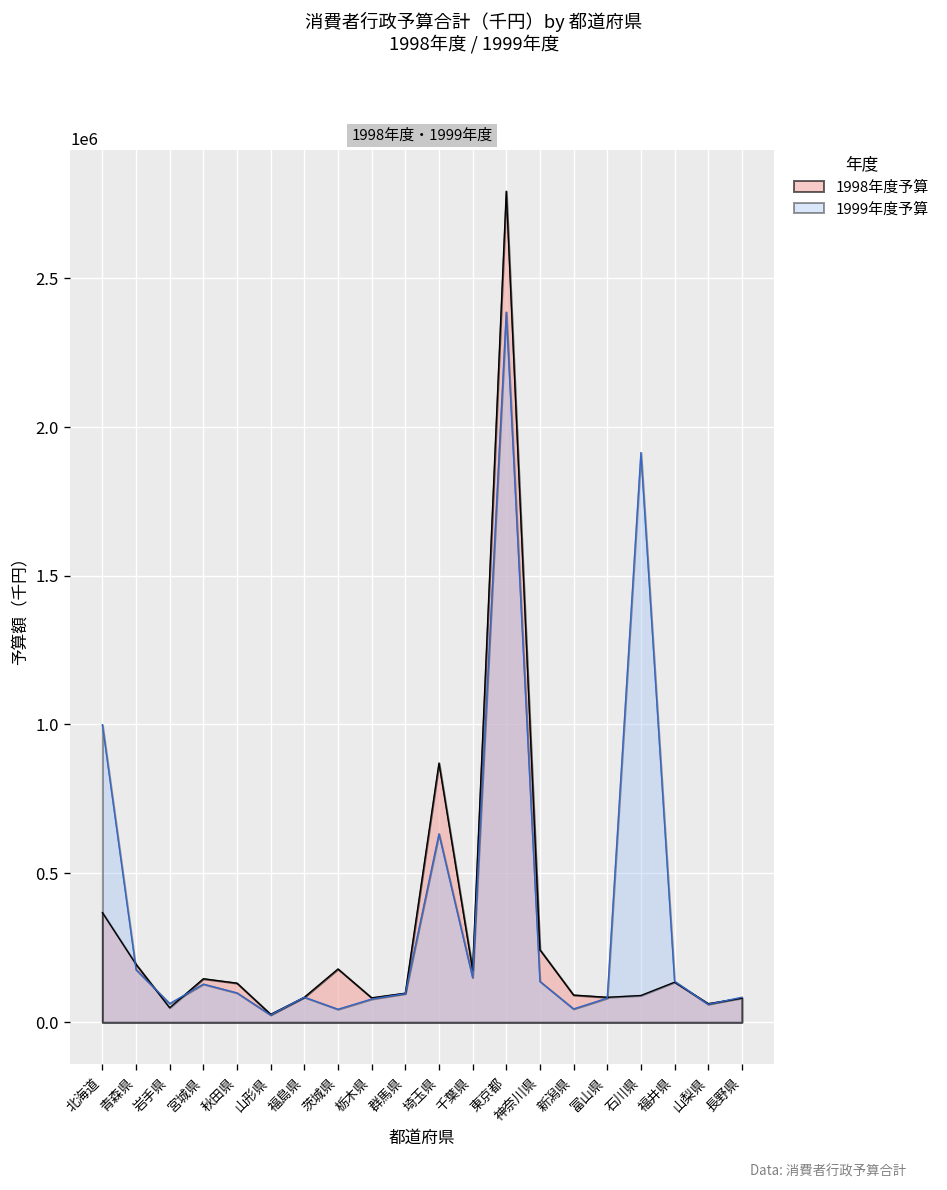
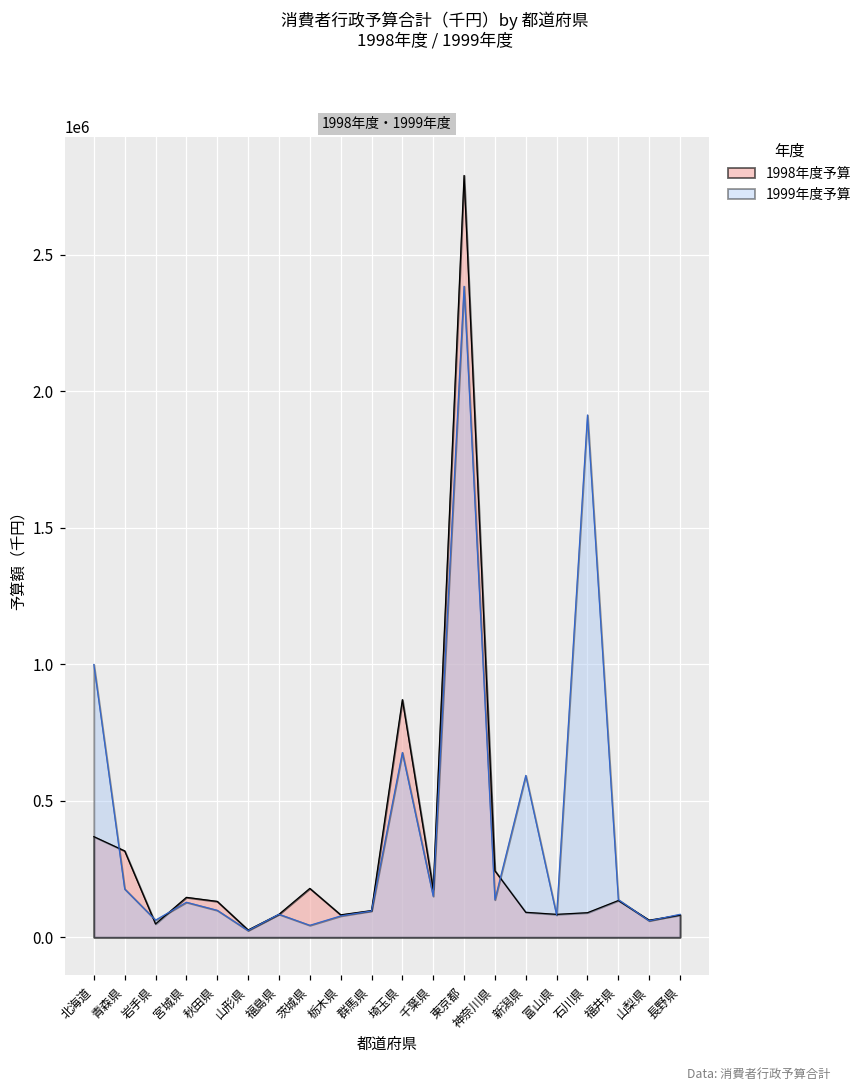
  {
    "1998年度予算": {
      "北海道": 370000,
-     "青森県": 190000,
+     "青森県": 320000,
      "岩手県": 50000,
      "宮城県": 150000,
      "秋田県": 130000,
      "茨城県": 180000,
      "埼玉県": 870000,
      "千葉県": 180000,
      "東京都": 2790000,
      "神奈川県": 240000,
      "新潟県": 90000,
      "石川県": 90000
    },
    "1999年度予算": {
      "北海道": 1000000,
      "青森県": 180000,
      "岩手県": 60000,
      "宮城県": 130000,
      "秋田県": 100000,
      "茨城県": 40000,
-     "埼玉県": 630000,
+     "埼玉県": 680000,
      "千葉県": 150000,
      "東京都": 2380000,
      "神奈川県": 140000,
-     "新潟県": 40000,
+     "新潟県": 590000,
      "石川県": 1910000
    }
  }
